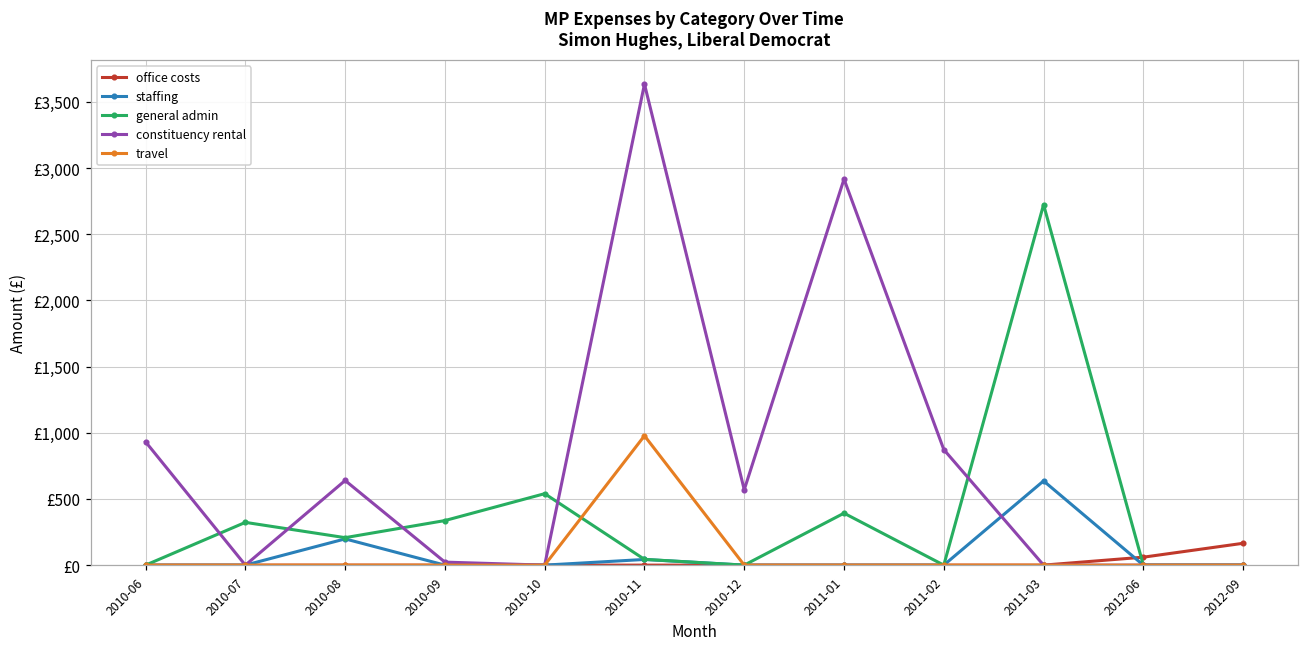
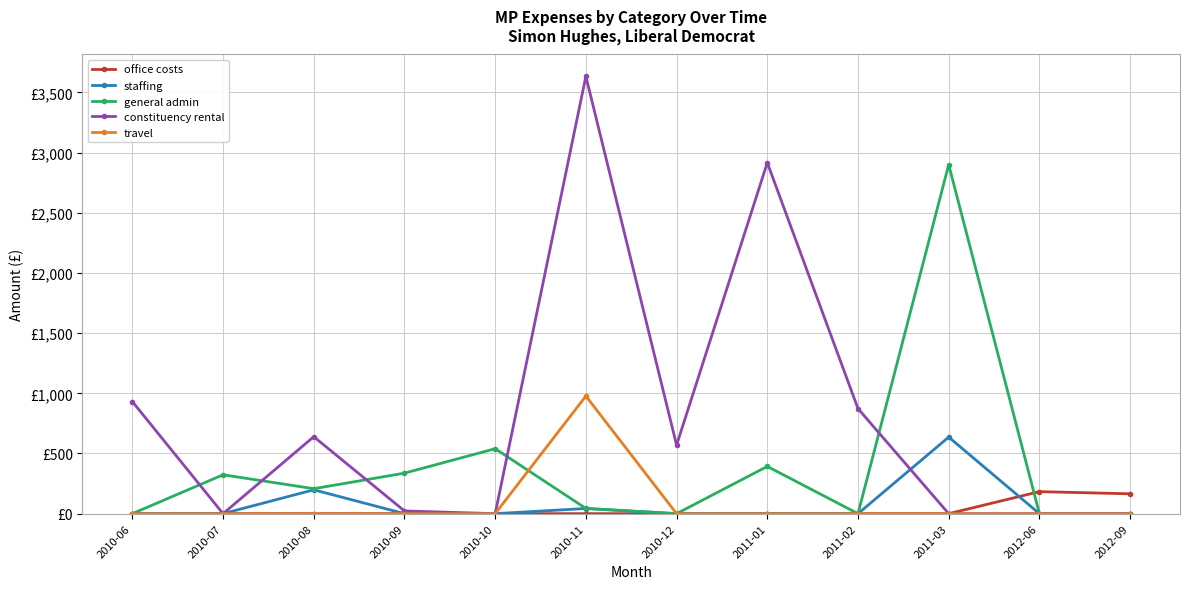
  {
    "office costs": {
      "2010-11": "£0",
-     "2012-06": "£60",
+     "2012-06": "£180",
      "2012-09": "£170"
    },
    "staffing": {
      "2011-03": "£640"
    },
    "general admin": {
      "2010-07": "£320",
      "2010-09": "£340",
      "2010-10": "£540",
      "2011-01": "£390",
-     "2011-03": "£2,720"
+     "2011-03": "£2,900"
    },
    "constituency rental": {
      "2010-06": "£930",
      "2010-08": "£640",
      "2010-09": "£20",
      "2010-11": "£3,630",
      "2010-12": "£570",
      "2011-01": "£2,920",
      "2011-02": "£870"
    },
    "travel": {
      "2010-11": "£980"
    }
  }
